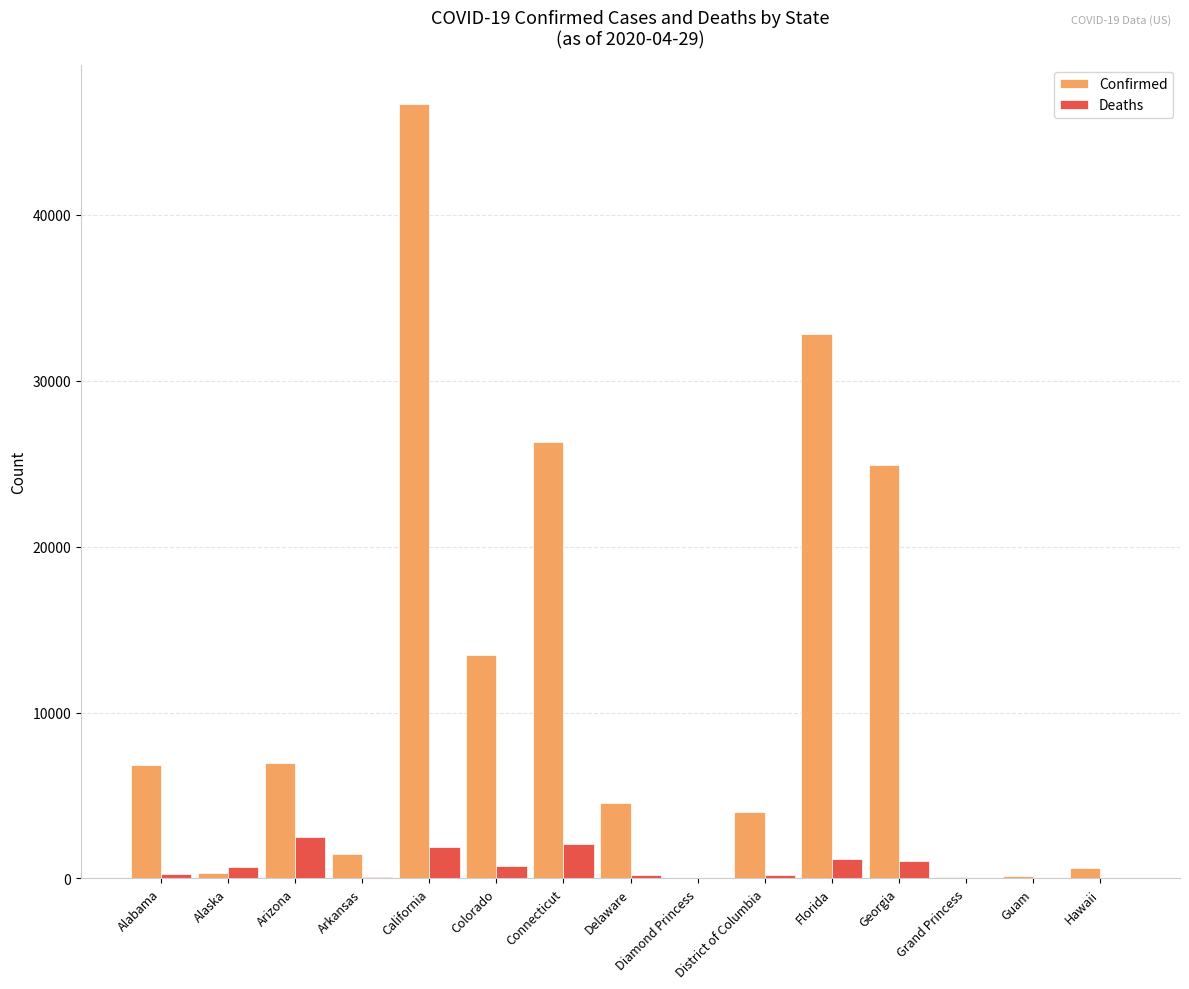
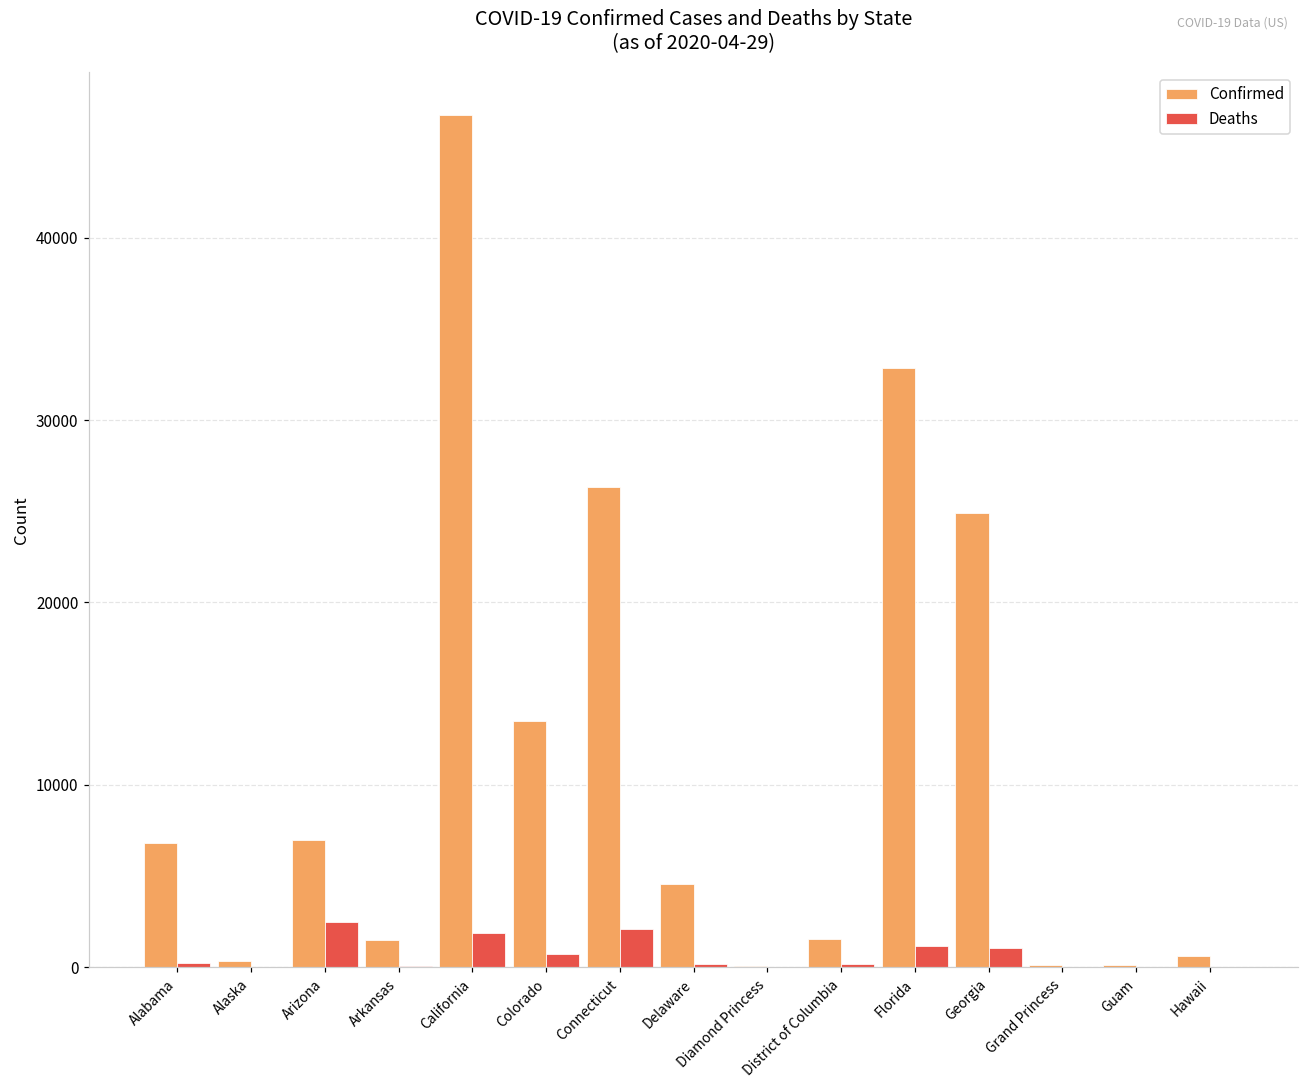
  {
    "Confirmed": {
      "Alabama": 6800,
      "Alaska": 400,
      "Arizona": 7000,
      "Arkansas": 1500,
      "California": 46700,
      "Colorado": 13500,
      "Connecticut": 26300,
      "Delaware": 4600,
-     "District of Columbia": 4000,
+     "District of Columbia": 1500,
      "Florida": 32800,
      "Georgia": 24900,
      "Hawaii": 600
    },
    "Deaths": {
      "Alabama": 200,
-     "Alaska": 700,
+     "Alaska": 0,
      "Arizona": 2500,
      "California": 1900,
      "Colorado": 700,
      "Connecticut": 2100,
      "Delaware": 200,
      "Diamond Princess": 0,
      "District of Columbia": 200,
      "Florida": 1200,
      "Georgia": 1000
    }
  }
